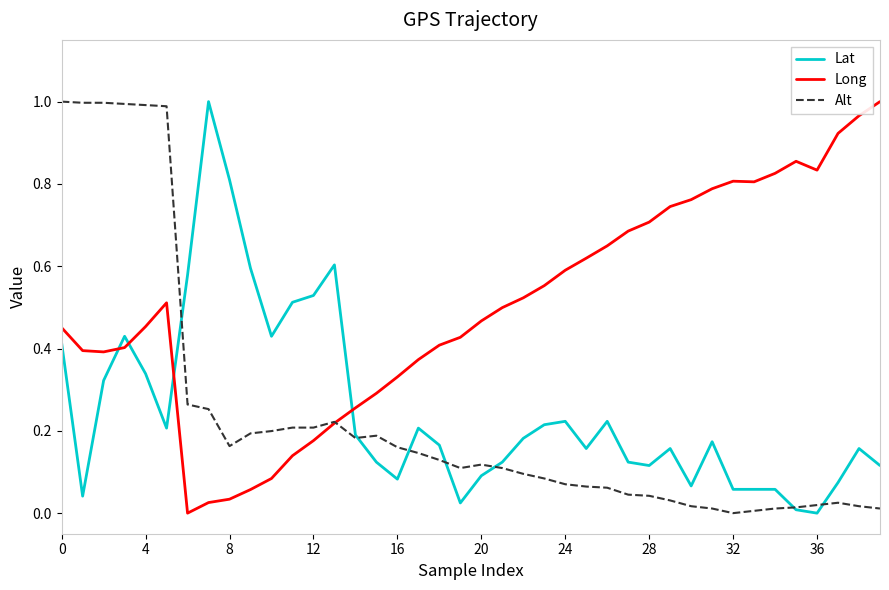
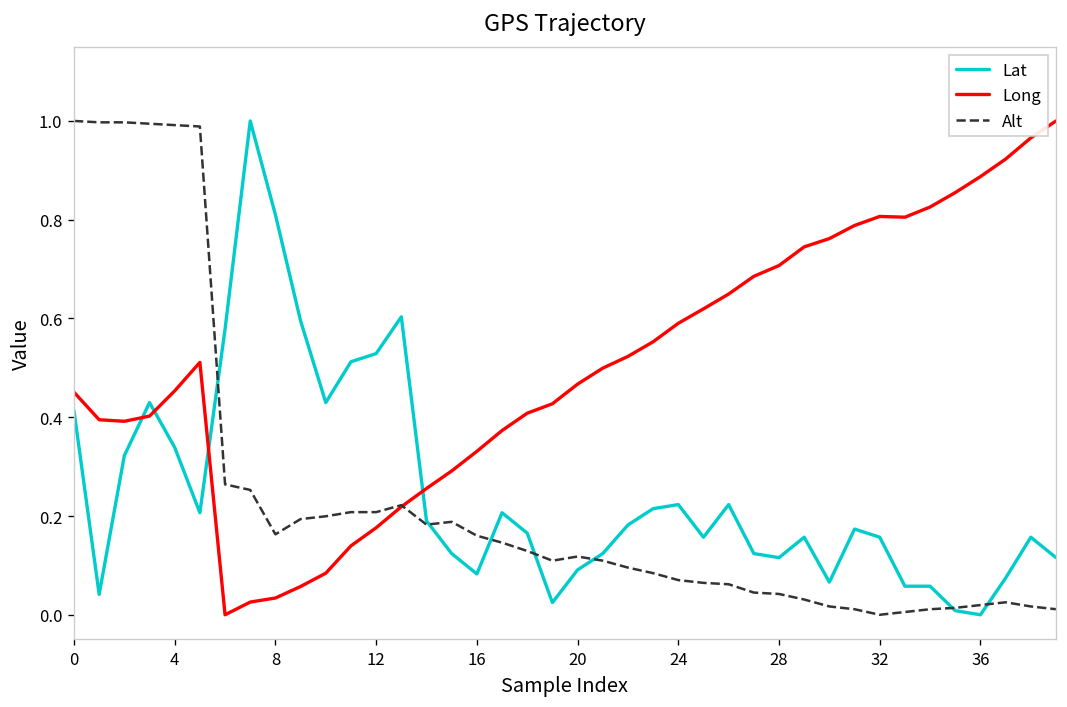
  {
    "Lat": {
      "0": 0.41,
      "4": 0.34,
      "8": 0.81,
      "12": 0.53,
      "16": 0.08,
      "20": 0.09,
      "24": 0.22,
      "28": 0.12,
-     "32": 0.06,
+     "32": 0.16,
      "36": 0.00
    },
    "Long": {
      "0": 0.45,
      "4": 0.45,
      "8": 0.03,
      "12": 0.18,
      "16": 0.33,
      "20": 0.47,
      "24": 0.59,
      "28": 0.71,
      "32": 0.81,
-     "36": 0.83
+     "36": 0.89
    },
    "Alt": {
      "0": 1.00,
      "4": 0.99,
      "8": 0.16,
      "12": 0.21,
      "16": 0.16,
      "20": 0.12,
      "24": 0.07,
      "28": 0.04,
      "32": 0.00,
      "36": 0.02
    }
  }
